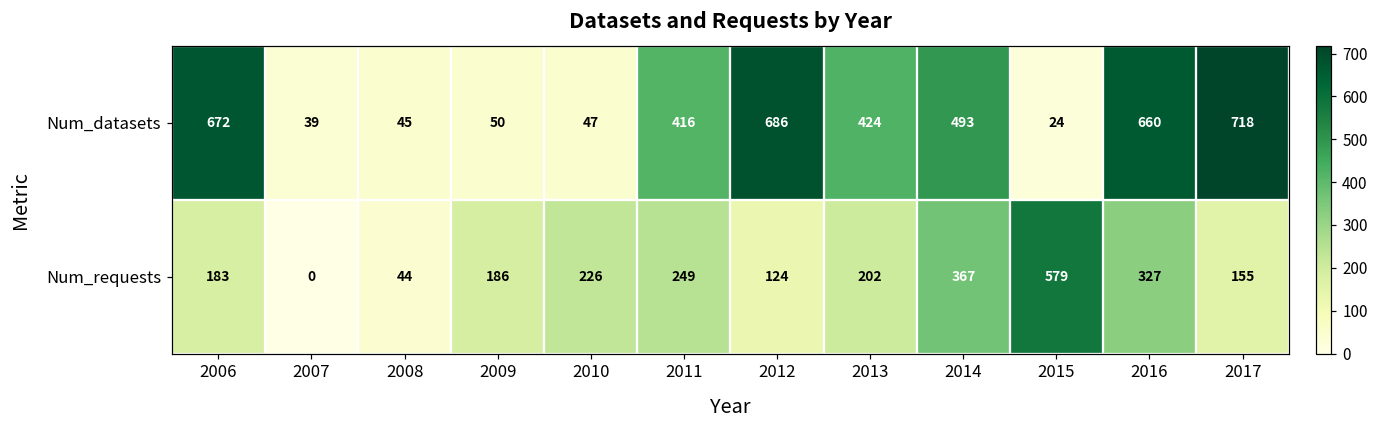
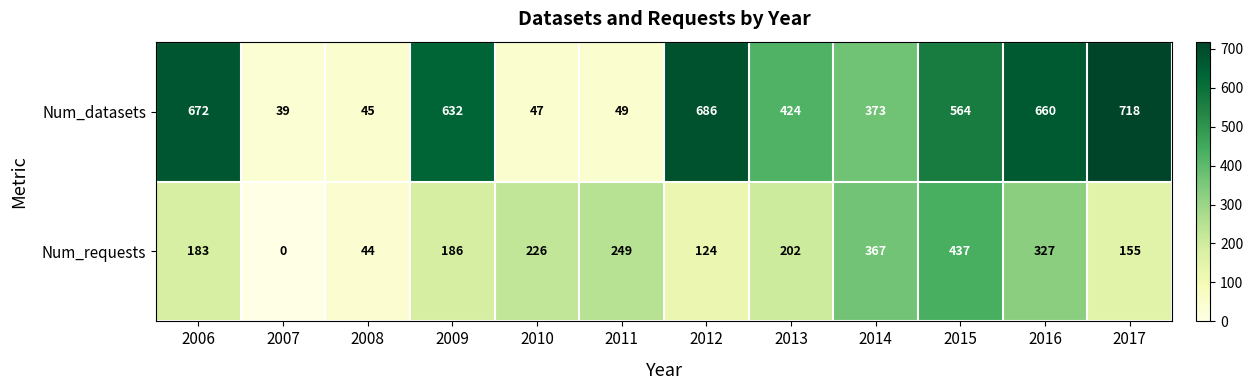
  {
    "Num_datasets": {
      "2006": 672,
      "2007": 39,
      "2008": 45,
-     "2009": 50,
+     "2009": 632,
      "2010": 47,
-     "2011": 416,
+     "2011": 49,
      "2012": 686,
      "2013": 424,
-     "2014": 493,
-     "2015": 24,
+     "2014": 373,
+     "2015": 564,
      "2016": 660,
      "2017": 718
    },
    "Num_requests": {
      "2006": 183,
      "2007": 0,
      "2008": 44,
      "2009": 186,
      "2010": 226,
      "2011": 249,
      "2012": 124,
      "2013": 202,
      "2014": 367,
-     "2015": 579,
+     "2015": 437,
      "2016": 327,
      "2017": 155
    }
  }
